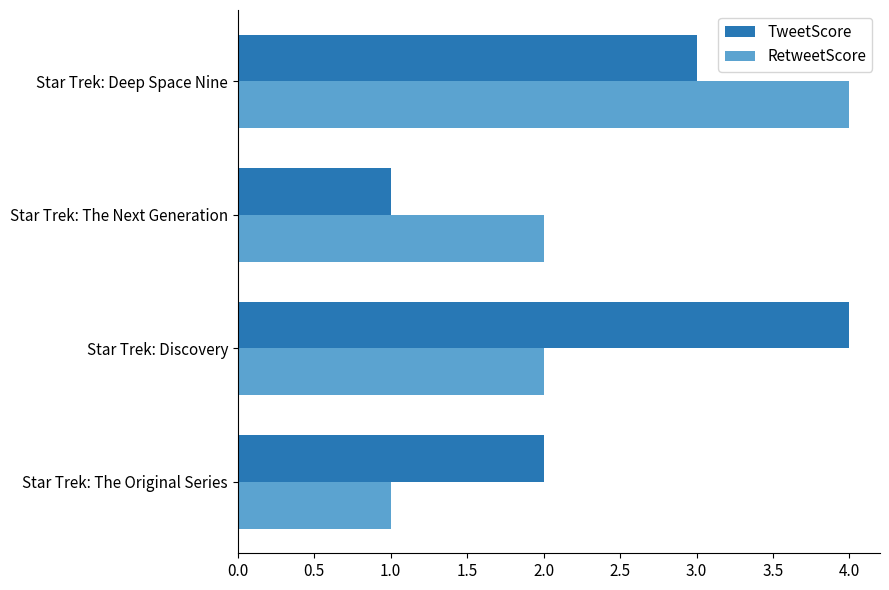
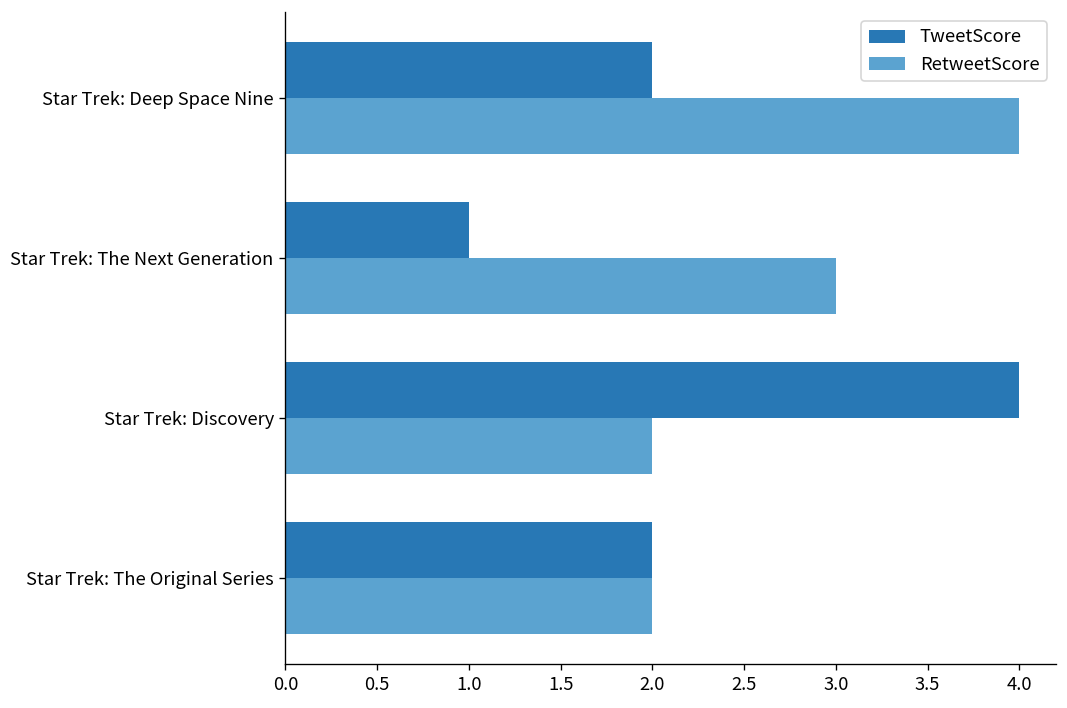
  {
    "TweetScore": {
-     "Star Trek: Deep Space Nine": 3,
+     "Star Trek: Deep Space Nine": 2,
      "Star Trek: The Next Generation": 1,
      "Star Trek: Discovery": 4,
      "Star Trek: The Original Series": 2
    },
    "RetweetScore": {
      "Star Trek: Deep Space Nine": 4,
-     "Star Trek: The Next Generation": 2,
+     "Star Trek: The Next Generation": 3,
      "Star Trek: Discovery": 2,
-     "Star Trek: The Original Series": 1
+     "Star Trek: The Original Series": 2
    }
  }
